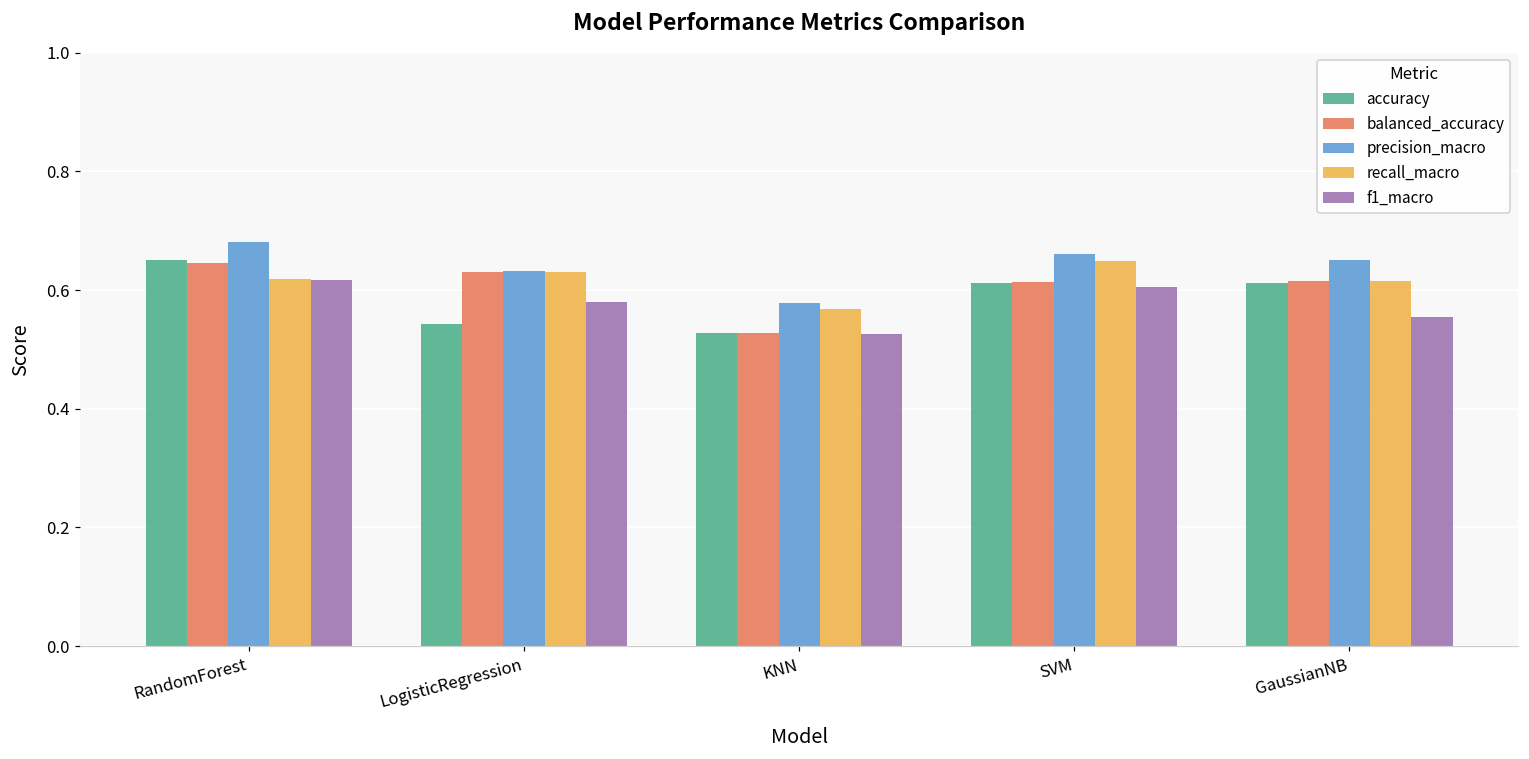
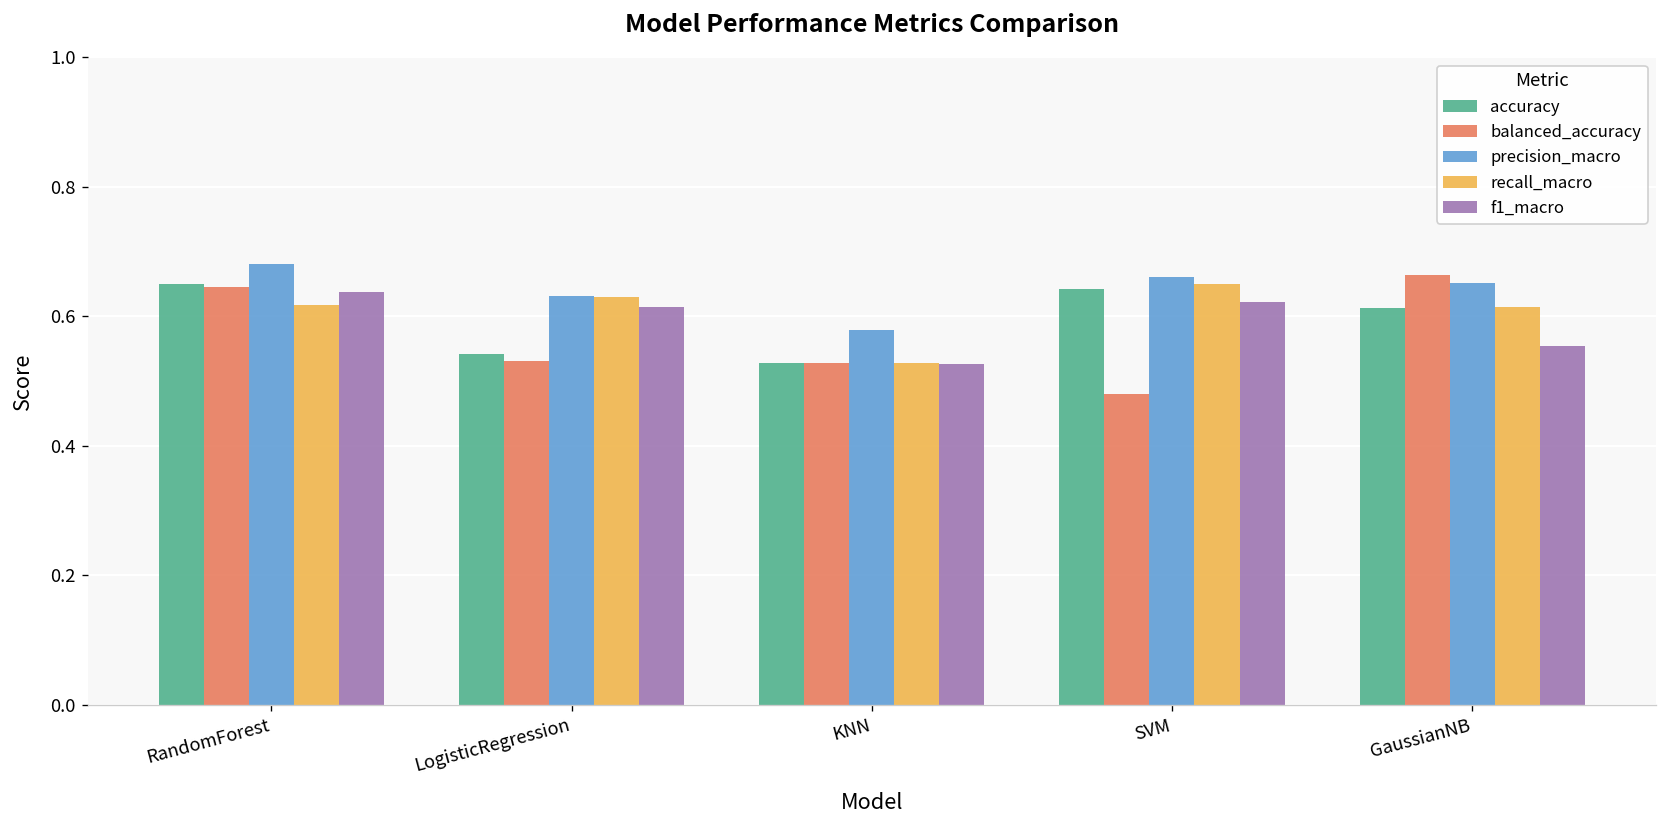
  {
    "accuracy": {
      "RandomForest": 0.65,
      "LogisticRegression": 0.54,
      "KNN": 0.53,
-     "SVM": 0.61,
+     "SVM": 0.64,
      "GaussianNB": 0.61
    },
    "balanced_accuracy": {
      "RandomForest": 0.64,
-     "LogisticRegression": 0.63,
+     "LogisticRegression": 0.53,
      "KNN": 0.53,
-     "SVM": 0.61,
-     "GaussianNB": 0.61
+     "SVM": 0.48,
+     "GaussianNB": 0.66
    },
    "precision_macro": {
      "RandomForest": 0.68,
      "LogisticRegression": 0.63,
      "KNN": 0.58,
      "SVM": 0.66,
      "GaussianNB": 0.65
    },
    "recall_macro": {
      "RandomForest": 0.62,
      "LogisticRegression": 0.63,
-     "KNN": 0.57,
+     "KNN": 0.53,
      "SVM": 0.65,
      "GaussianNB": 0.61
    },
    "f1_macro": {
-     "RandomForest": 0.62,
-     "LogisticRegression": 0.58,
+     "RandomForest": 0.64,
+     "LogisticRegression": 0.61,
      "KNN": 0.53,
-     "SVM": 0.60,
+     "SVM": 0.62,
      "GaussianNB": 0.55
    }
  }
